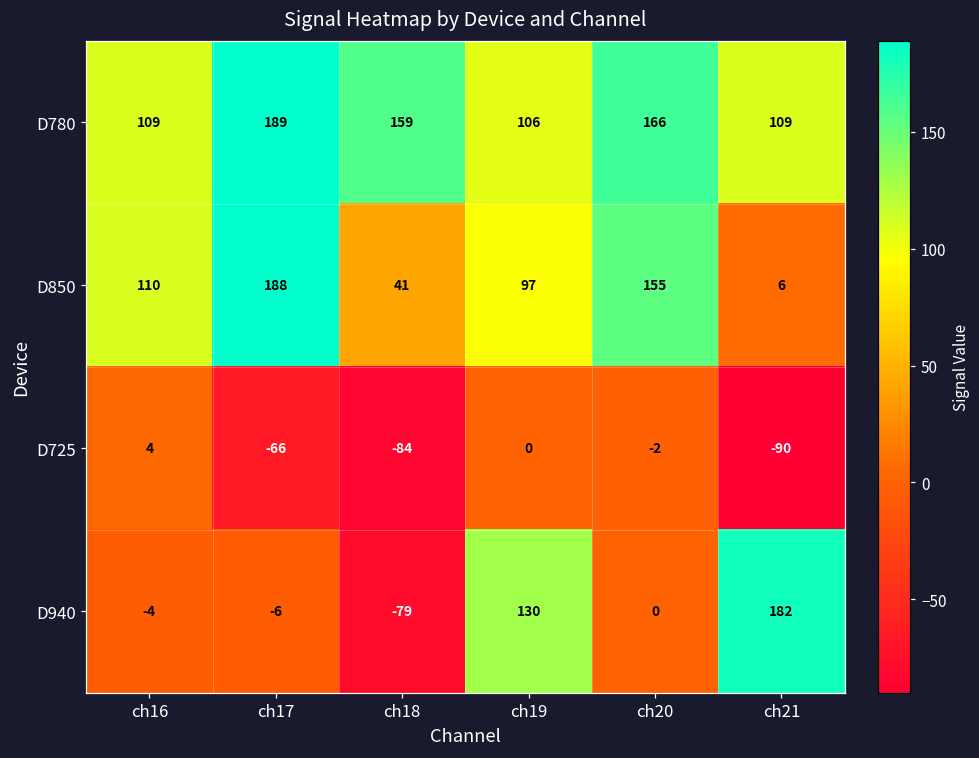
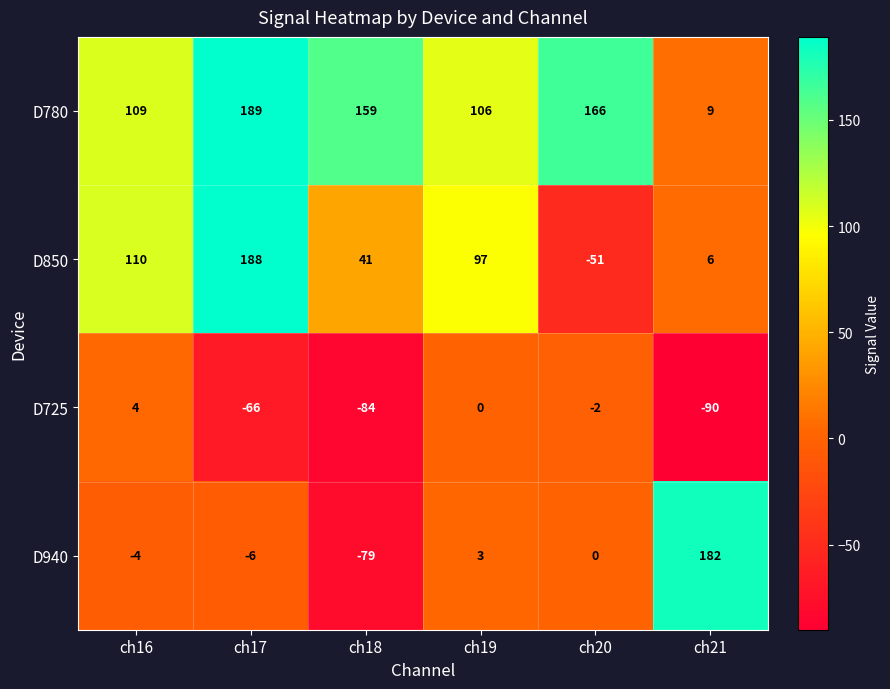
  {
    "D780": {
      "ch16": 109,
      "ch17": 189,
      "ch18": 159,
      "ch19": 106,
      "ch20": 166,
-     "ch21": 109
+     "ch21": 9
    },
    "D850": {
      "ch16": 110,
      "ch17": 188,
      "ch18": 41,
      "ch19": 97,
-     "ch20": 155,
+     "ch20": -51,
      "ch21": 6
    },
    "D725": {
      "ch16": 4,
      "ch17": -66,
      "ch18": -84,
      "ch19": 0,
      "ch20": -2,
      "ch21": -90
    },
    "D940": {
      "ch16": -4,
      "ch17": -6,
      "ch18": -79,
-     "ch19": 130,
+     "ch19": 3,
      "ch20": 0,
      "ch21": 182
    }
  }
